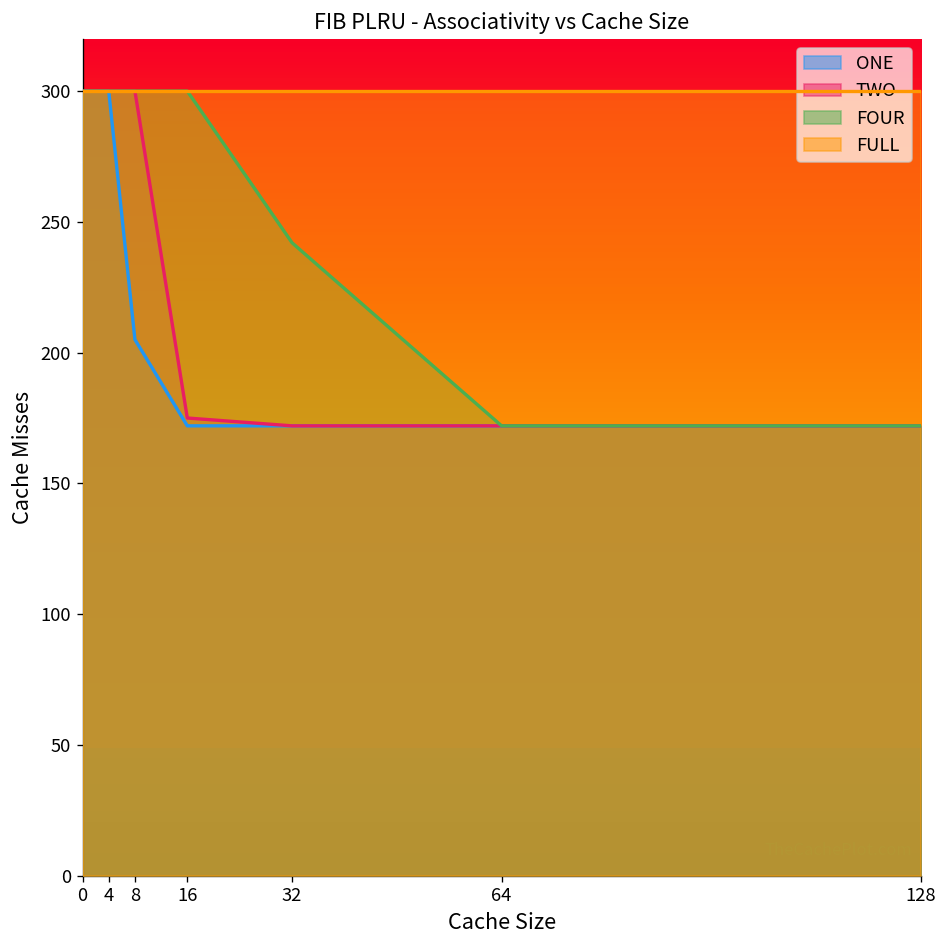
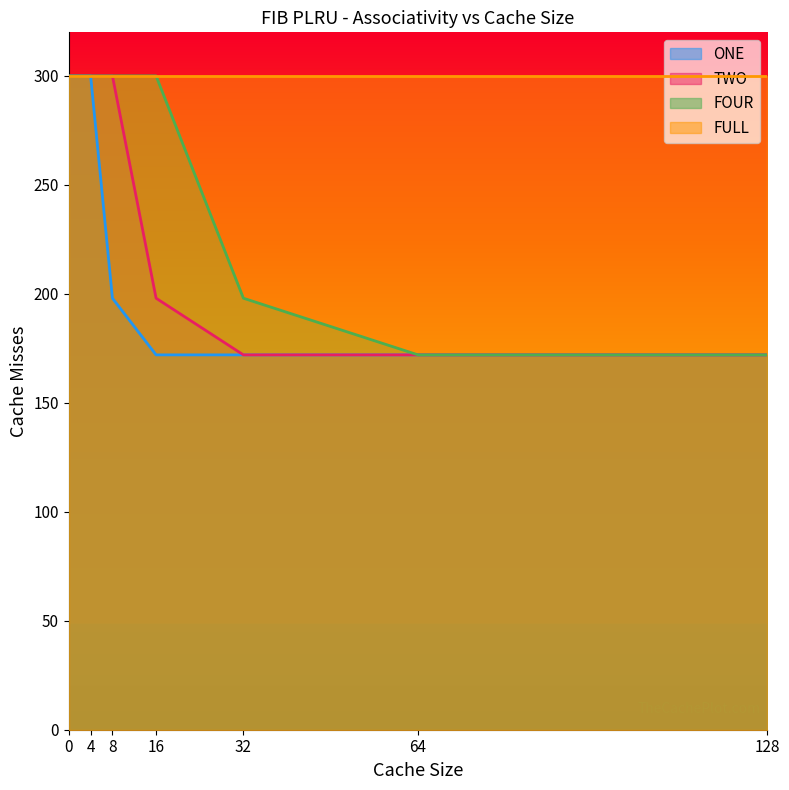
  {
    "ONE": {
-     "8": 205,
+     "8": 198,
      "16": 172
    },
    "TWO": {
-     "16": 175
+     "16": 198
    },
    "FOUR": {
-     "32": 242
+     "32": 198
    },
    "FULL": {
      "32": 300,
      "64": 300,
      "128": 300
    }
  }
